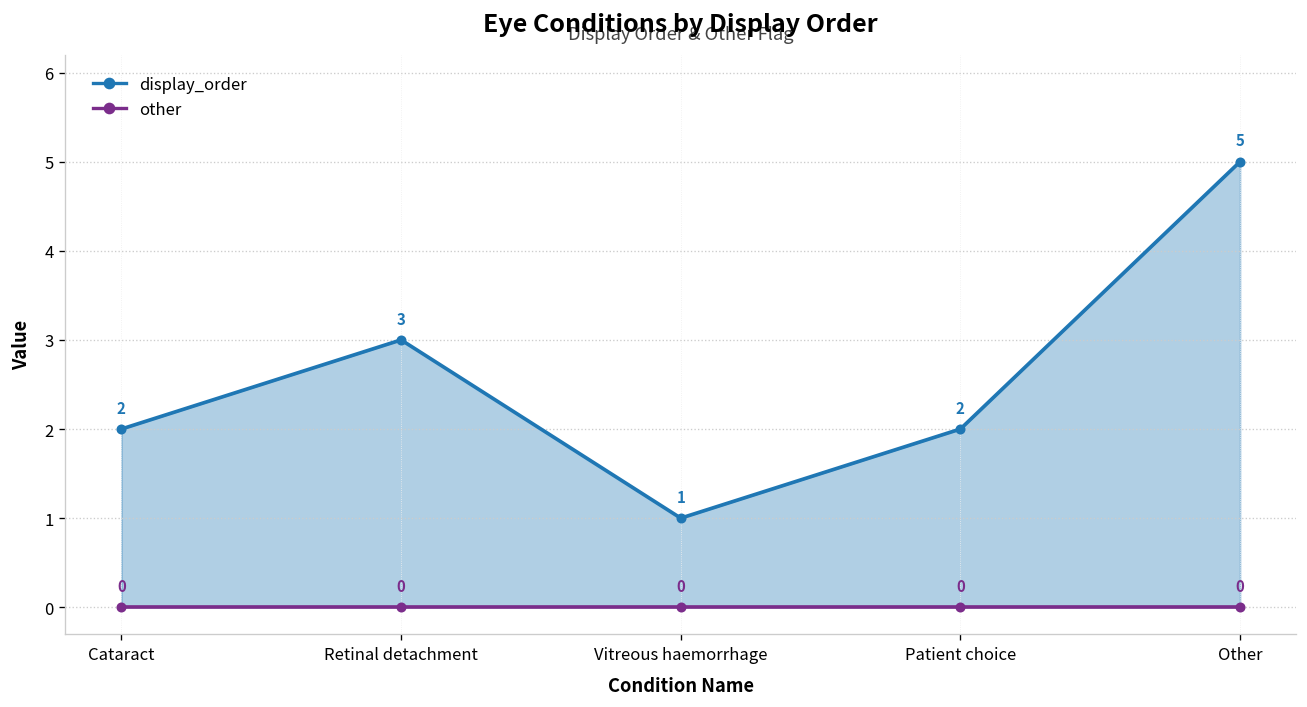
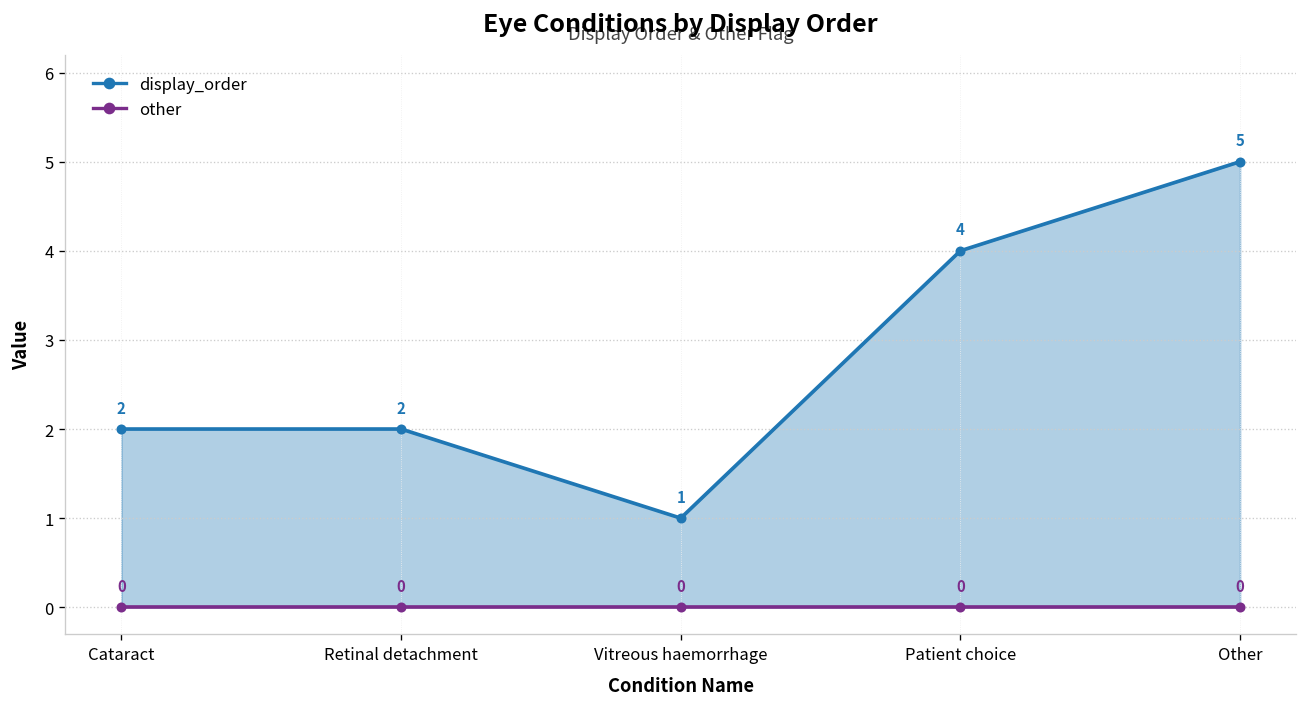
  {
    "display_order": {
      "Cataract": 2,
-     "Retinal detachment": 3,
+     "Retinal detachment": 2,
      "Vitreous haemorrhage": 1,
-     "Patient choice": 2,
+     "Patient choice": 4,
      "Other": 5
    },
    "other": {
      "Cataract": 0,
      "Retinal detachment": 0,
      "Vitreous haemorrhage": 0,
      "Patient choice": 0,
      "Other": 0
    }
  }
